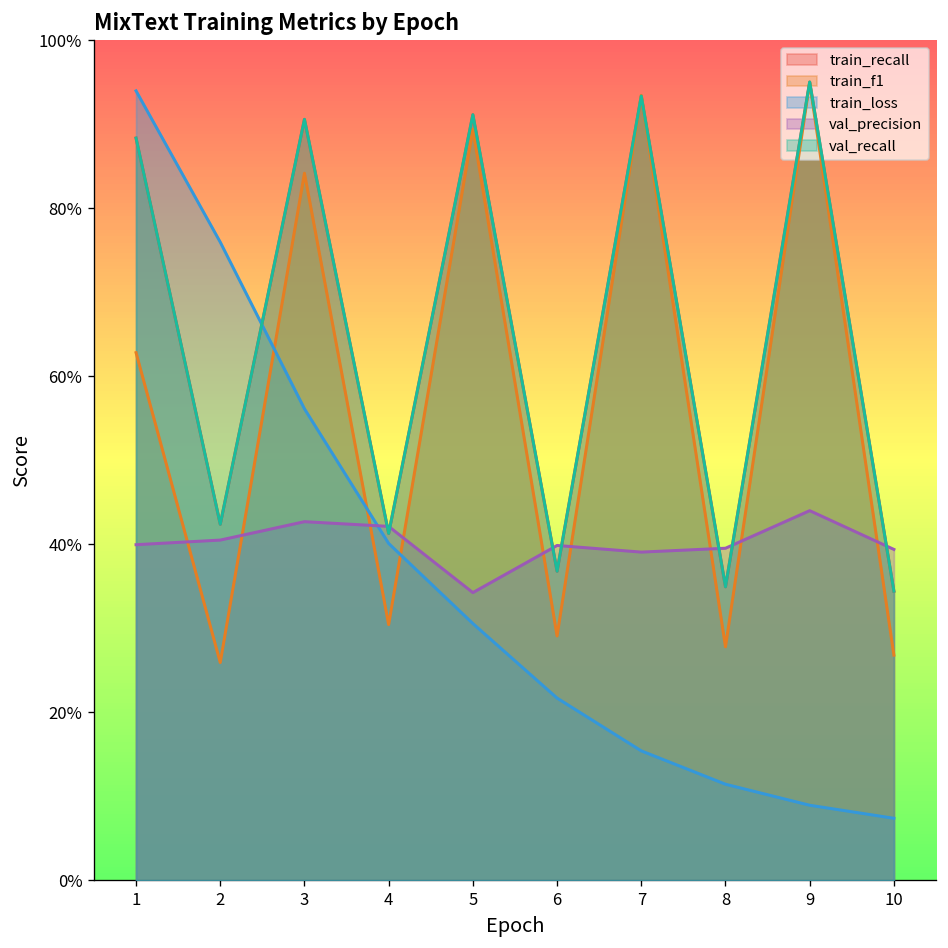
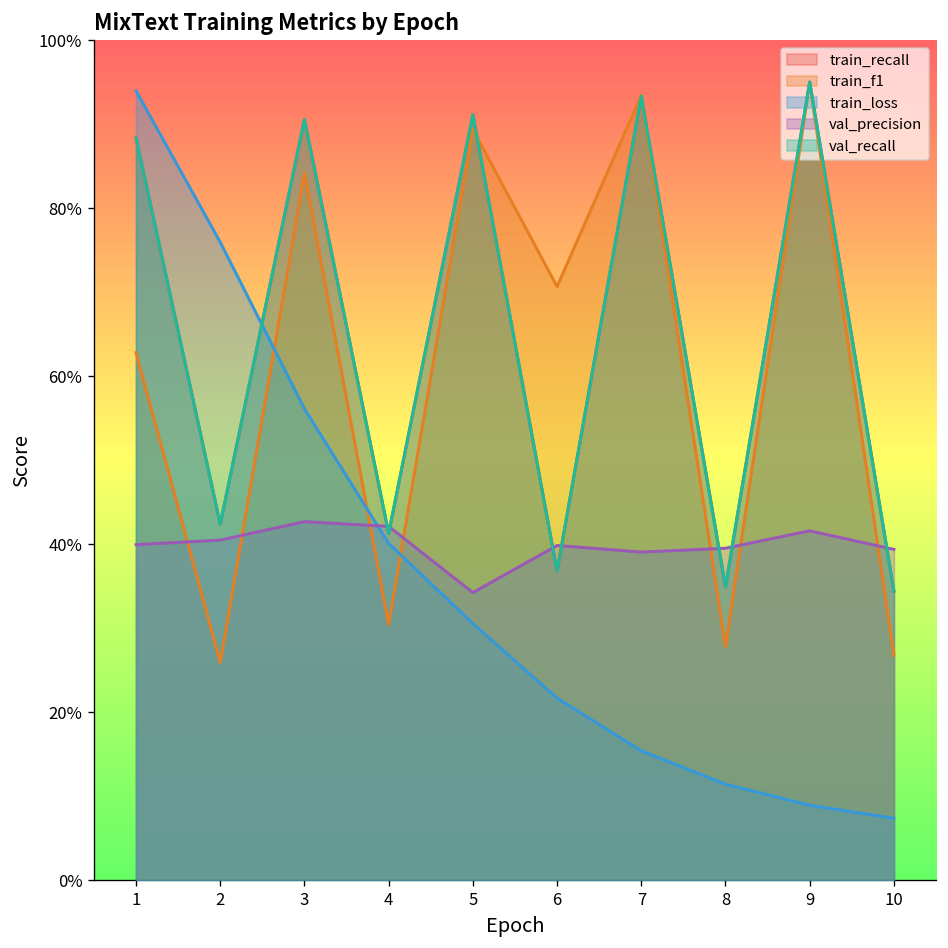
  {
    "train_f1": {
      "1": "63%",
      "2": "26%",
      "3": "84%",
      "4": "30%",
      "5": "89%",
-     "6": "29%",
+     "6": "71%",
      "8": "28%",
      "10": "27%"
    },
    "val_precision": {
      "1": "40%",
      "2": "41%",
      "3": "43%",
      "4": "42%",
      "5": "34%",
      "6": "40%",
      "7": "39%",
      "8": "40%",
-     "9": "44%",
+     "9": "42%",
      "10": "39%"
    }
  }
